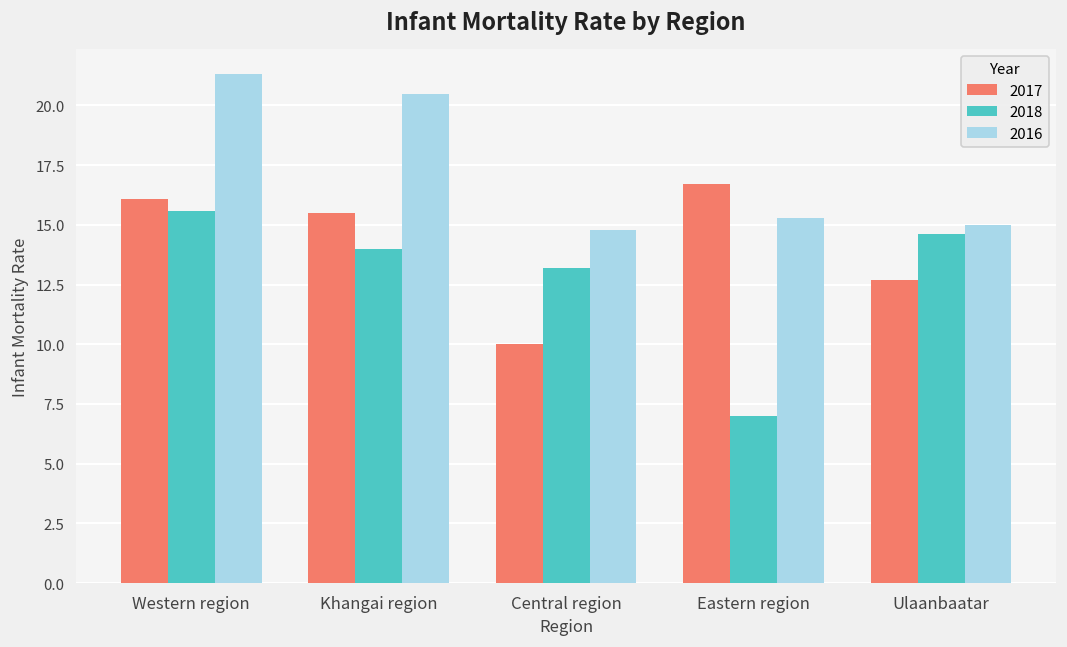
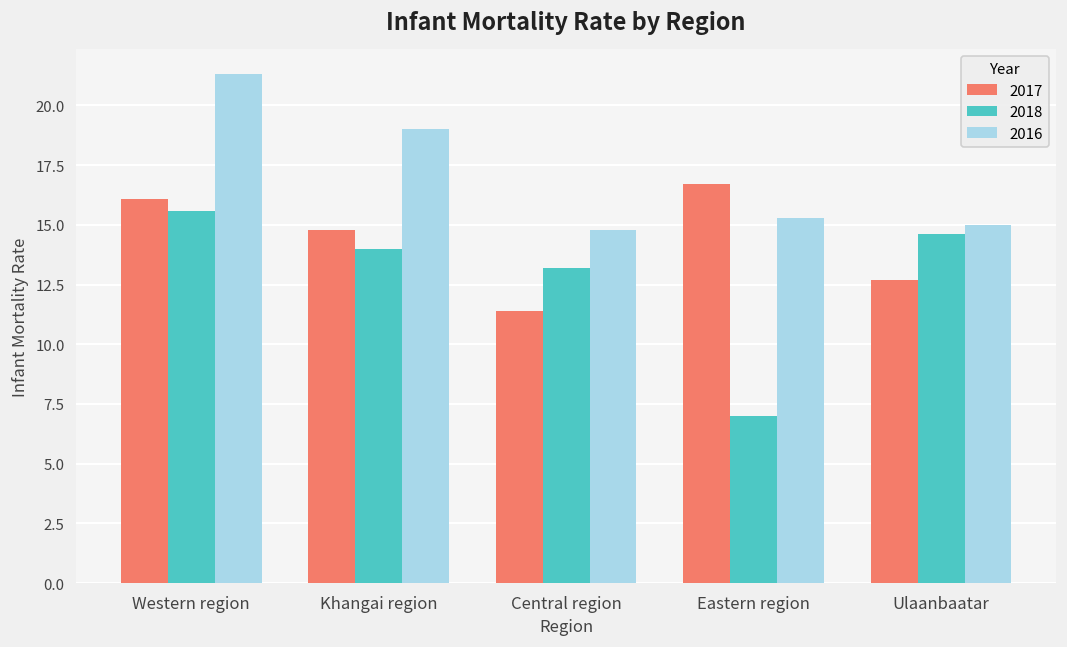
  {
    "2017": {
      "Western region": 16.1,
-     "Khangai region": 15.5,
-     "Central region": 10.0,
+     "Khangai region": 14.8,
+     "Central region": 11.4,
      "Eastern region": 16.7,
      "Ulaanbaatar": 12.7
    },
    "2018": {
      "Western region": 15.6,
      "Khangai region": 14.0,
      "Central region": 13.2,
      "Eastern region": 7.0,
      "Ulaanbaatar": 14.6
    },
    "2016": {
      "Western region": 21.3,
-     "Khangai region": 20.5,
+     "Khangai region": 19.0,
      "Central region": 14.8,
      "Eastern region": 15.3,
      "Ulaanbaatar": 15.0
    }
  }
